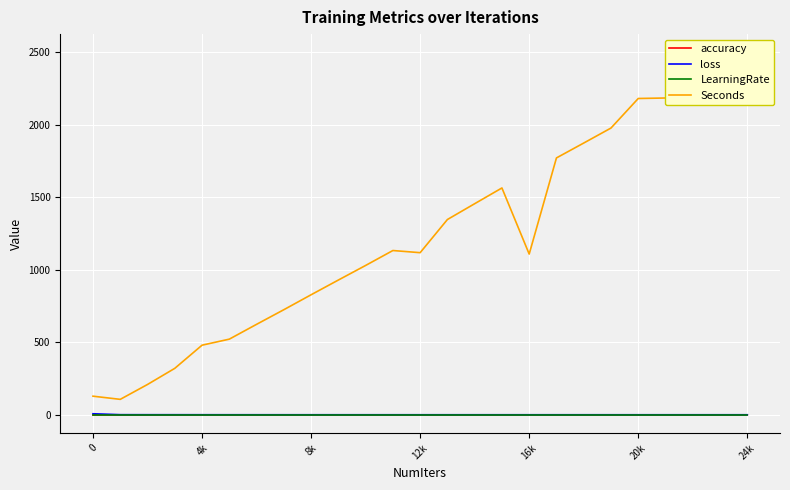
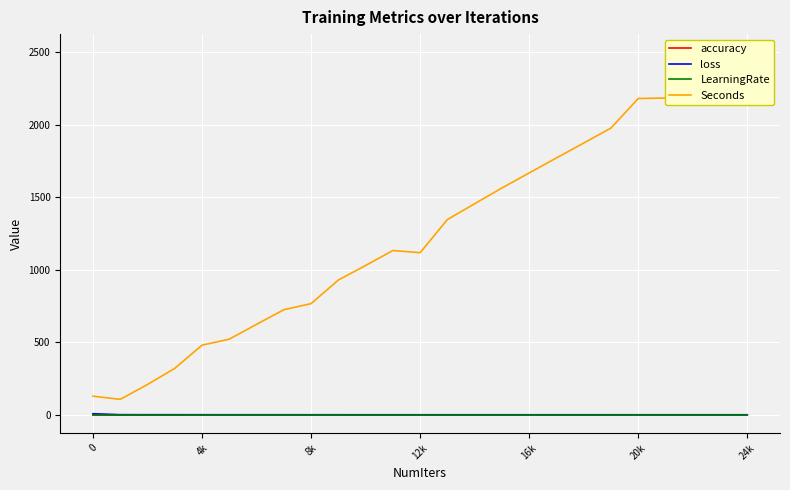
  {
    "Seconds": {
      "0": 130,
      "4k": 480,
-     "8k": 830,
+     "8k": 770,
      "12k": 1120,
-     "16k": 1110,
+     "16k": 1670,
      "20k": 2180
    }
  }
